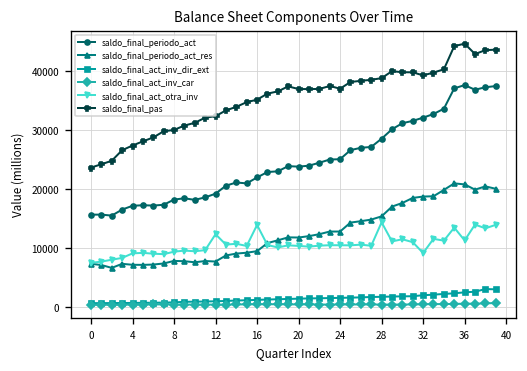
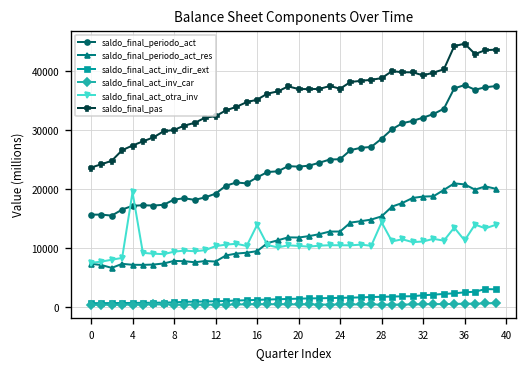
  {
    "saldo_final_act_otra_inv": {
-     "4": 9000,
+     "4": 19000,
      "8": 9000,
-     "12": 12000,
+     "12": 10000,
      "16": 14000,
      "20": 10000,
      "24": 10000,
      "28": 14000,
-     "32": 9000,
+     "32": 11000,
      "36": 11000
    }
  }
